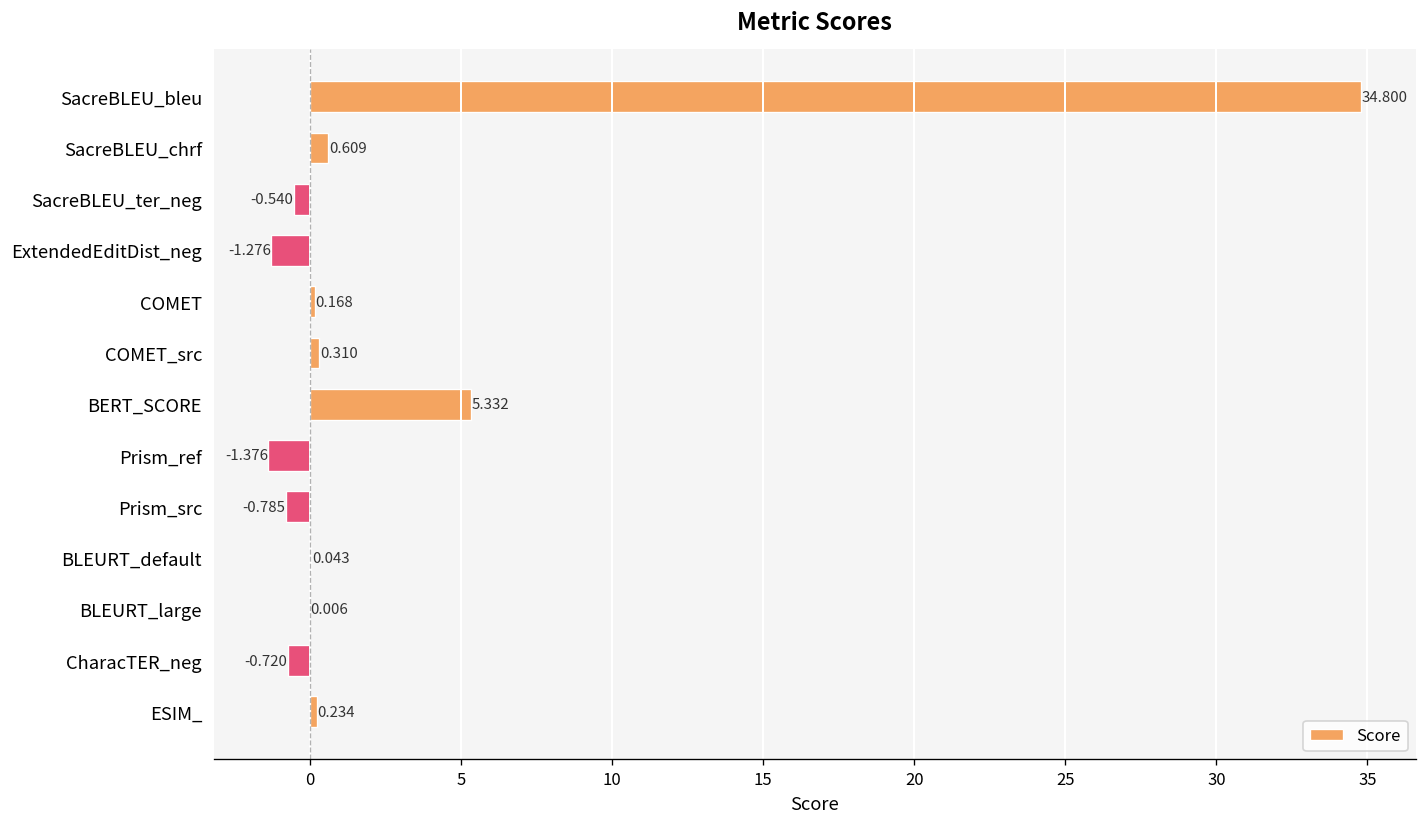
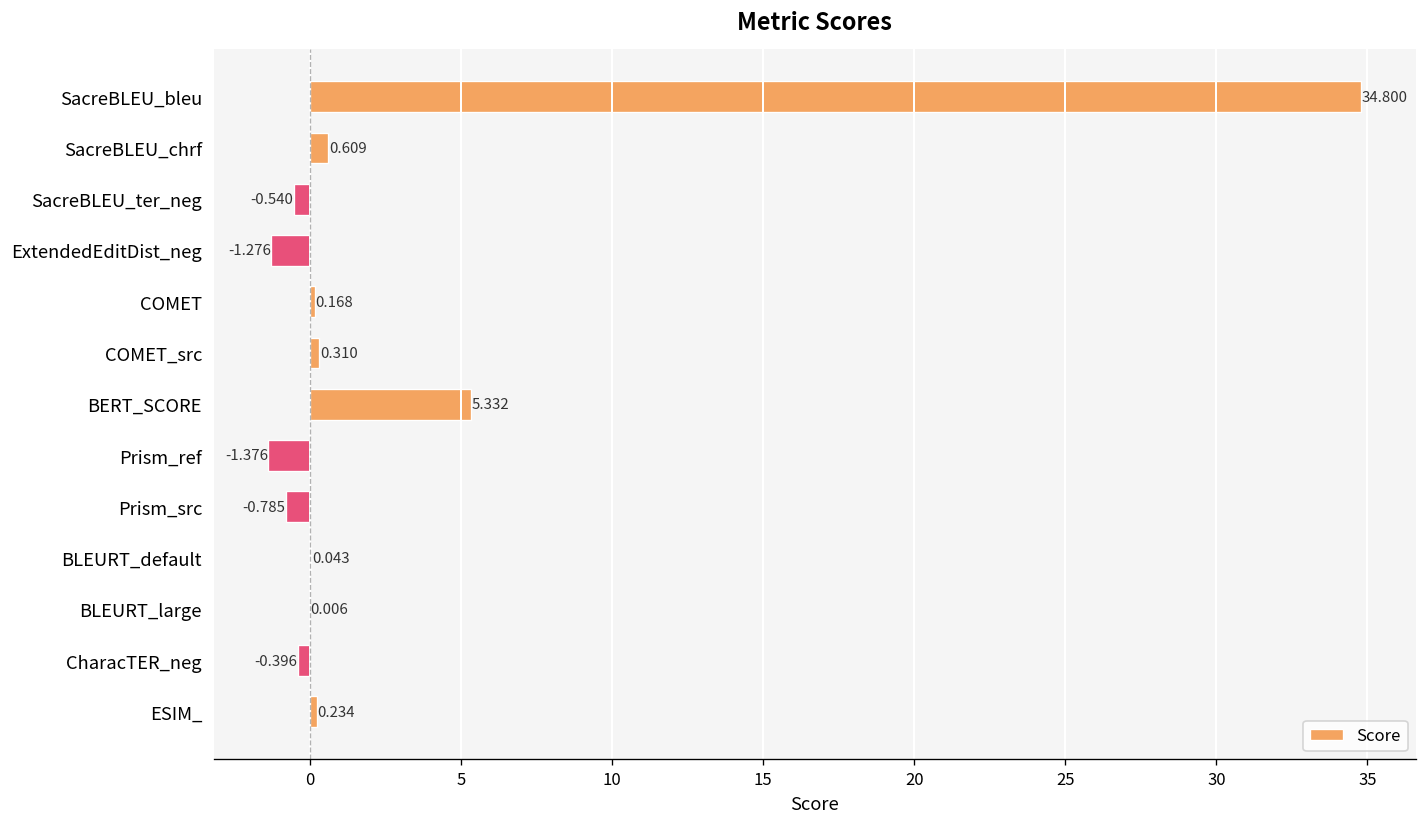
  {
    "SacreBLEU_bleu": 34.800,
    "SacreBLEU_chrf": 0.609,
    "SacreBLEU_ter_neg": -0.540,
    "ExtendedEditDist_neg": -1.276,
    "COMET": 0.168,
    "COMET_src": 0.310,
    "BERT_SCORE": 5.332,
    "Prism_ref": -1.376,
    "Prism_src": -0.785,
    "BLEURT_default": 0.043,
    "BLEURT_large": 0.006,
-   "CharacTER_neg": -0.720,
+   "CharacTER_neg": -0.396,
    "ESIM_": 0.234
  }
